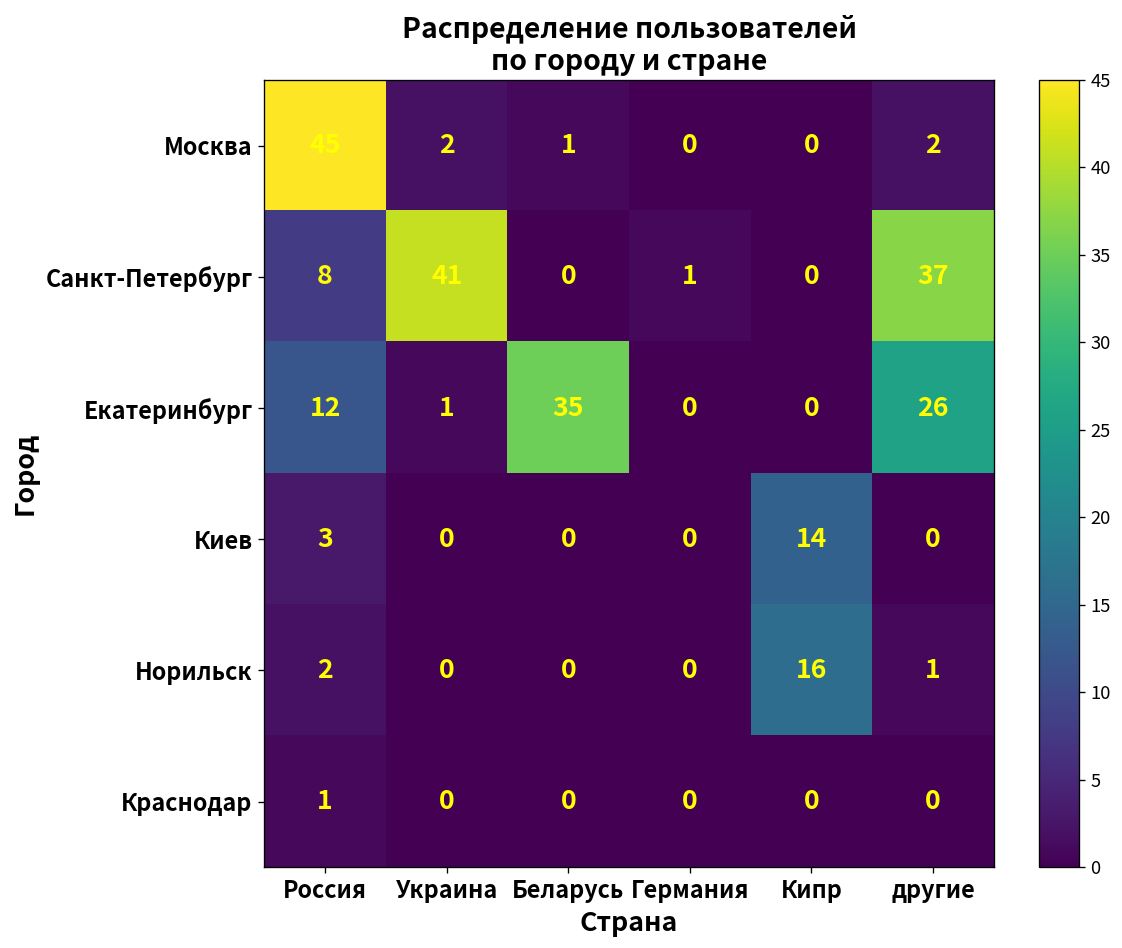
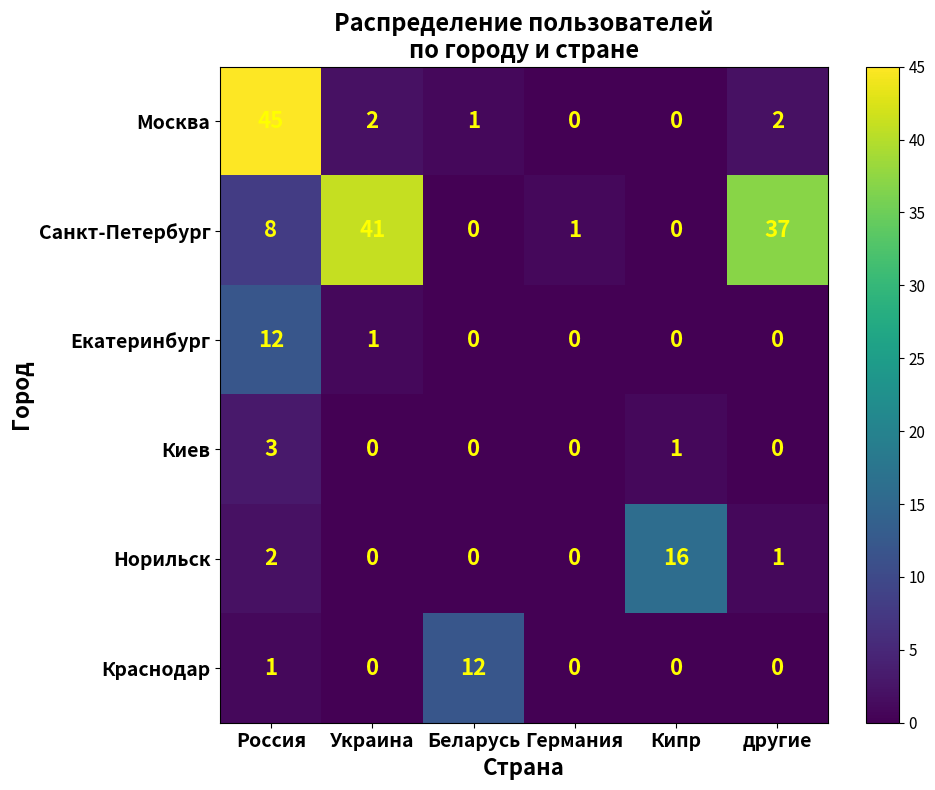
  {
    "Москва": {
      "Украина": 2,
      "Беларусь": 1,
      "Германия": 0,
      "Кипр": 0,
      "другие": 2
    },
    "Санкт-Петербург": {
      "Россия": 8,
      "Украина": 41,
      "Беларусь": 0,
      "Германия": 1,
      "Кипр": 0,
      "другие": 37
    },
    "Екатеринбург": {
      "Россия": 12,
      "Украина": 1,
-     "Беларусь": 35,
+     "Беларусь": 0,
      "Германия": 0,
      "Кипр": 0,
-     "другие": 26
+     "другие": 0
    },
    "Киев": {
      "Россия": 3,
      "Украина": 0,
      "Беларусь": 0,
      "Германия": 0,
-     "Кипр": 14,
+     "Кипр": 1,
      "другие": 0
    },
    "Норильск": {
      "Россия": 2,
      "Украина": 0,
      "Беларусь": 0,
      "Германия": 0,
      "Кипр": 16,
      "другие": 1
    },
    "Краснодар": {
      "Россия": 1,
      "Украина": 0,
-     "Беларусь": 0,
+     "Беларусь": 12,
      "Германия": 0,
      "Кипр": 0,
      "другие": 0
    }
  }
